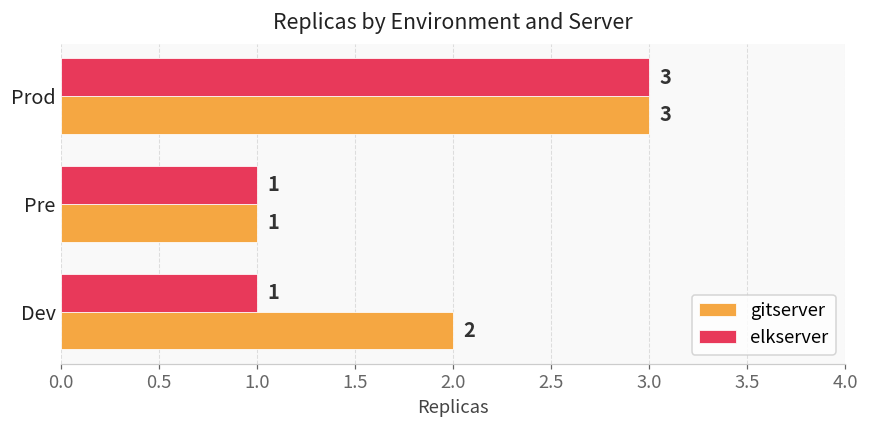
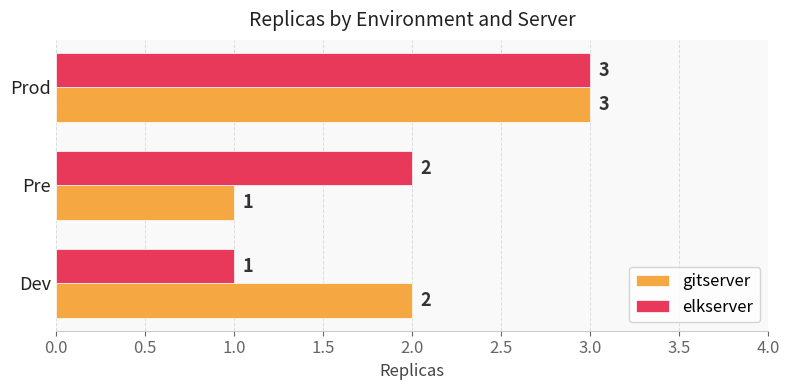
  {
    "gitserver": {
      "Prod": 3,
      "Pre": 1,
      "Dev": 2
    },
    "elkserver": {
      "Prod": 3,
-     "Pre": 1,
+     "Pre": 2,
      "Dev": 1
    }
  }
